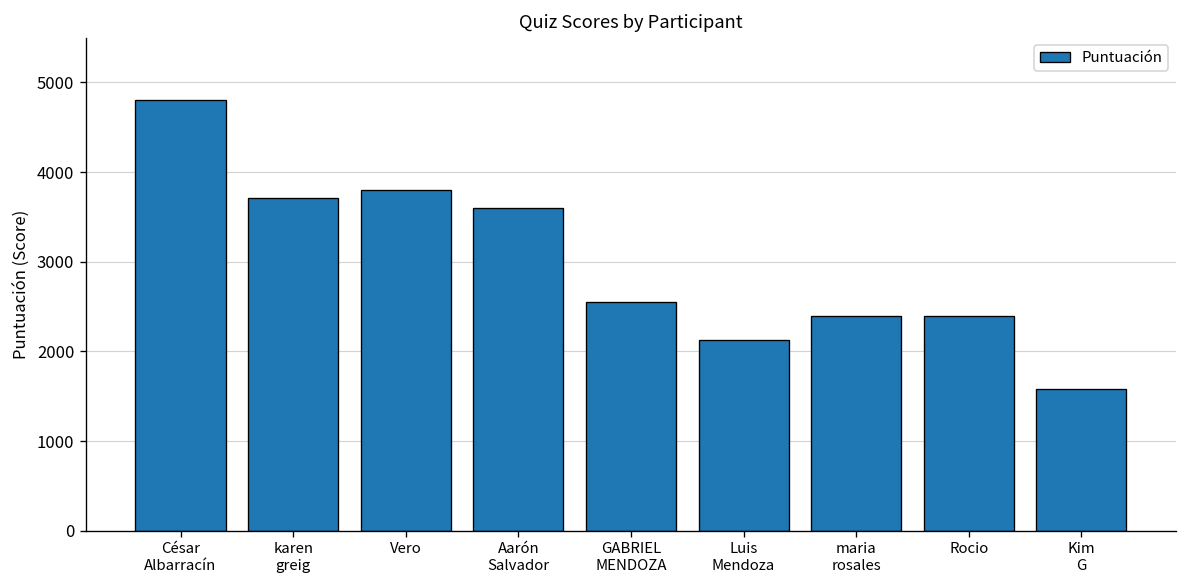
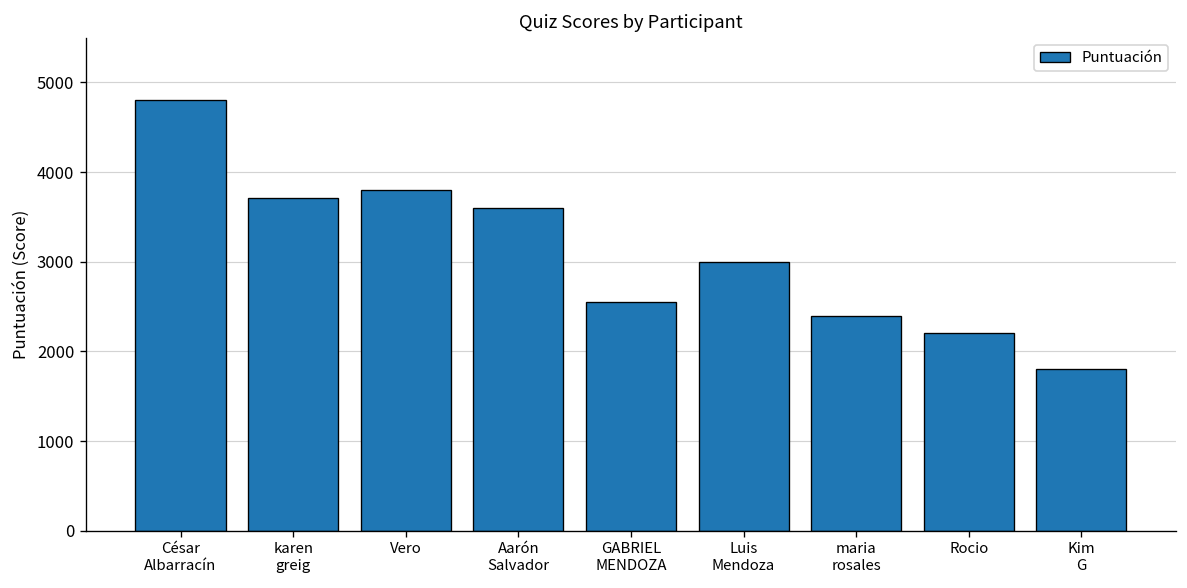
  {
    "César Albarracín": 4800,
    "karen greig": 3700,
    "Vero": 3800,
    "Aarón Salvador": 3600,
    "GABRIEL MENDOZA": 2600,
-   "Luis Mendoza": 2100,
+   "Luis Mendoza": 3000,
    "maria rosales": 2400,
-   "Rocio": 2400,
-   "Kim G": 1600
+   "Rocio": 2200,
+   "Kim G": 1800
  }
